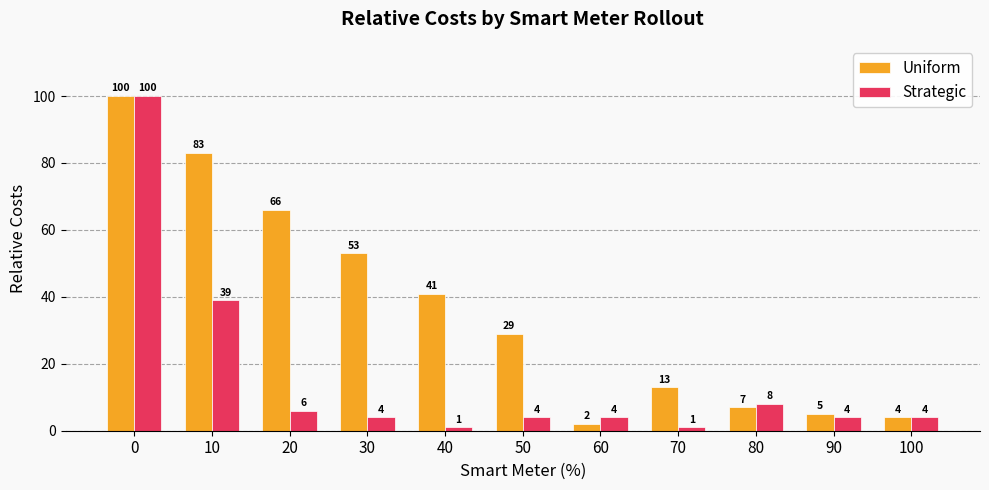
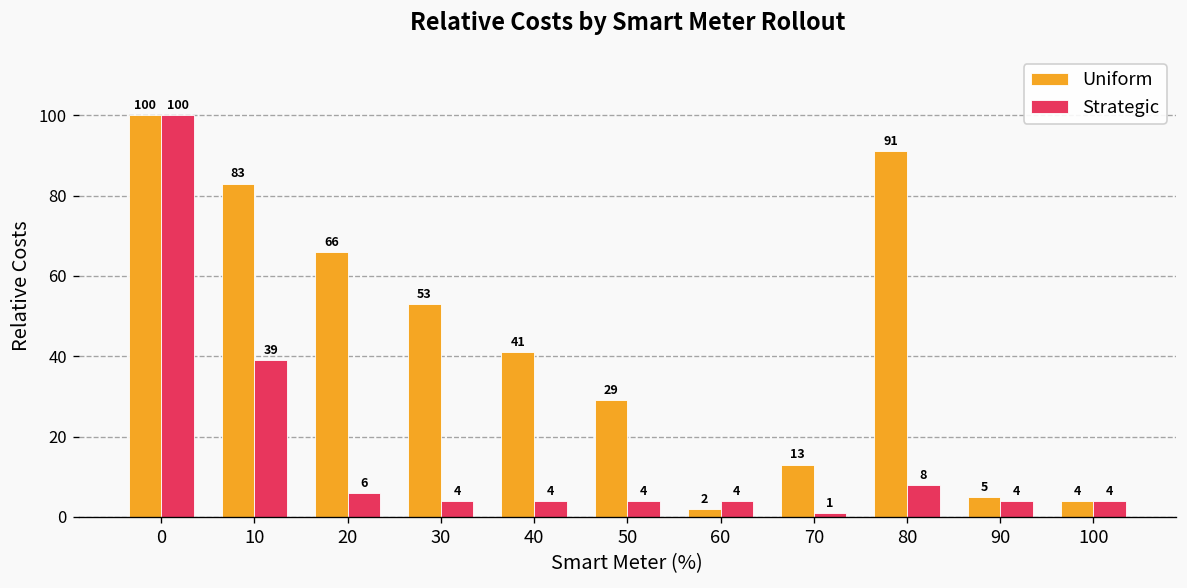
  {
    "Uniform": {
      "0": 100,
      "10": 83,
      "20": 66,
      "30": 53,
      "40": 41,
      "50": 29,
      "60": 2,
      "70": 13,
-     "80": 7,
+     "80": 91,
      "90": 5,
      "100": 4
    },
    "Strategic": {
      "0": 100,
      "10": 39,
      "20": 6,
      "30": 4,
-     "40": 1,
+     "40": 4,
      "50": 4,
      "60": 4,
      "70": 1,
      "80": 8,
      "90": 4,
      "100": 4
    }
  }
